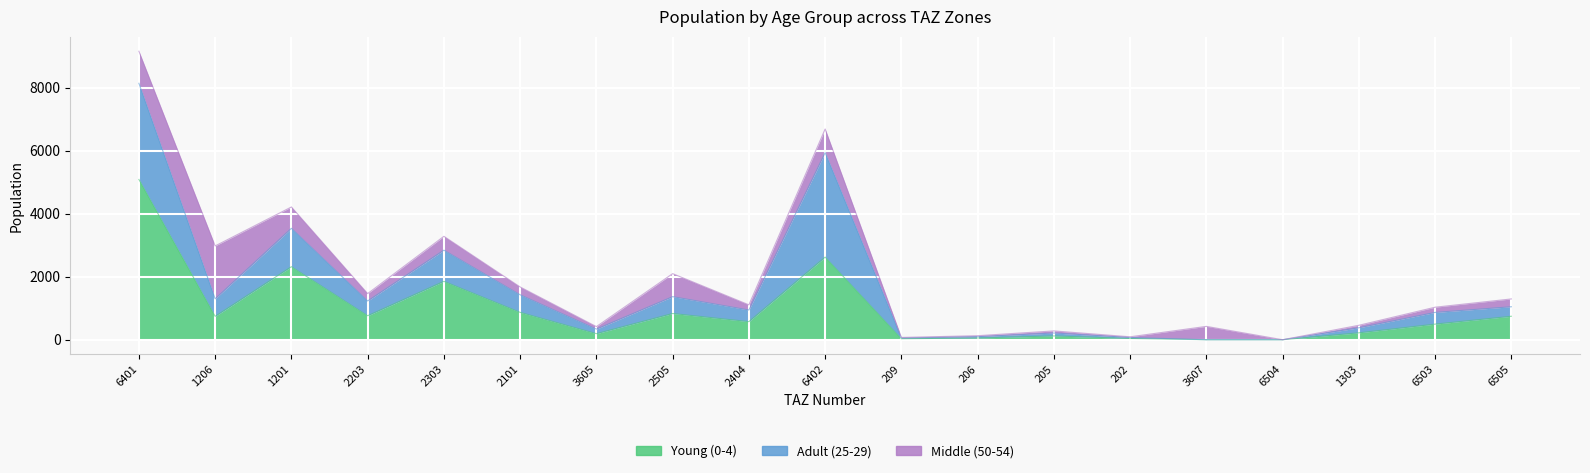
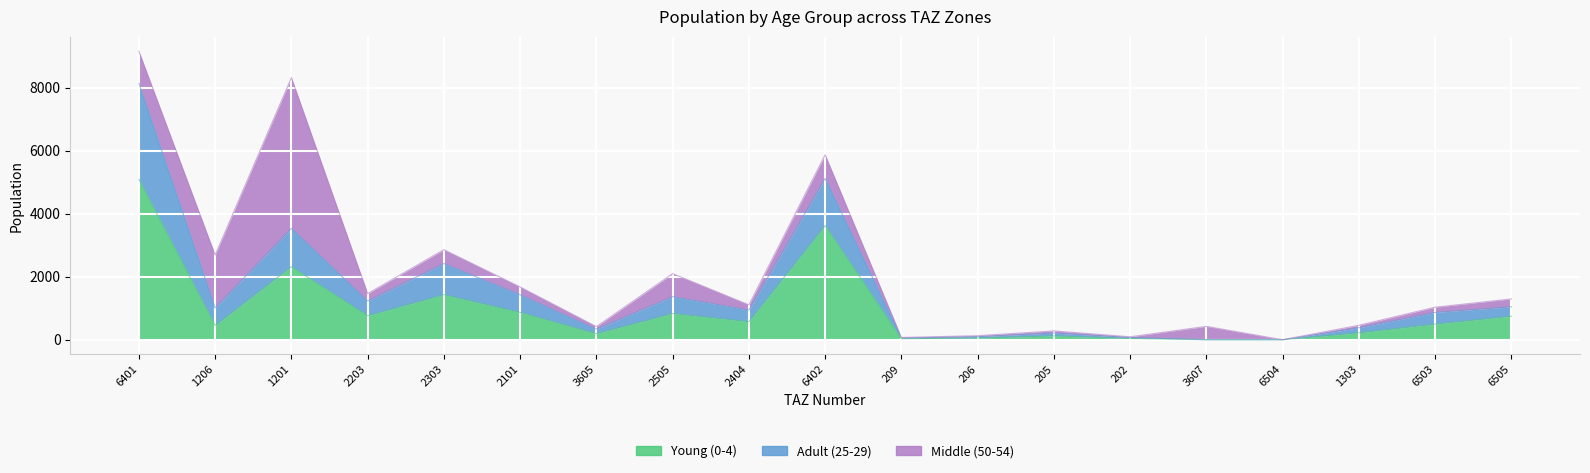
  {
    "Young (0-4)": {
      "6401": 5100,
-     "1206": 700,
+     "1206": 500,
      "1201": 2300,
      "2203": 800,
-     "2303": 1900,
+     "2303": 1400,
      "2101": 900,
      "3605": 200,
      "2505": 800,
      "2404": 600,
-     "6402": 2600,
+     "6402": 3600,
      "205": 100,
      "1303": 200,
      "6503": 500,
      "6505": 700
    },
    "Adult (25-29)": {
      "6401": 3100,
      "1206": 600,
      "1201": 1200,
      "2203": 500,
      "2303": 1000,
      "2101": 600,
      "2505": 500,
      "2404": 400,
-     "6402": 3300,
+     "6402": 1500,
      "6503": 400,
      "6505": 300
    },
    "Middle (50-54)": {
      "6401": 1000,
      "1206": 1700,
-     "1201": 700,
+     "1201": 4800,
      "2203": 200,
      "2303": 400,
      "2101": 200,
      "2505": 700,
      "2404": 200,
      "6402": 800,
      "3607": 400,
      "6503": 200,
      "6505": 200
    }
  }
